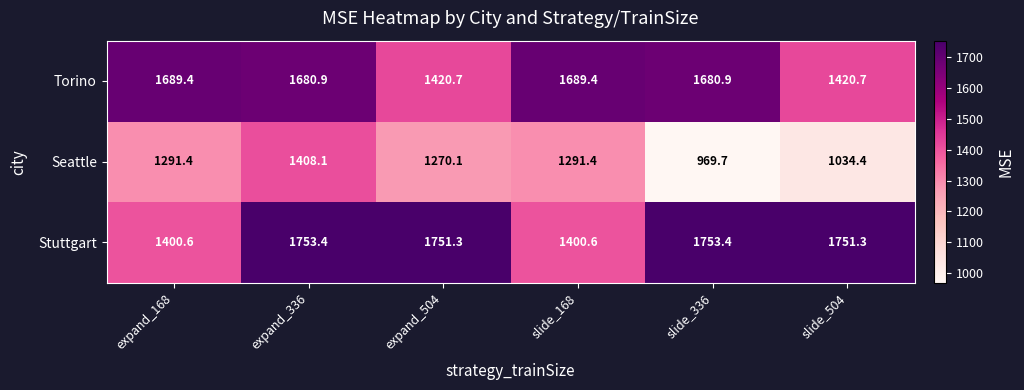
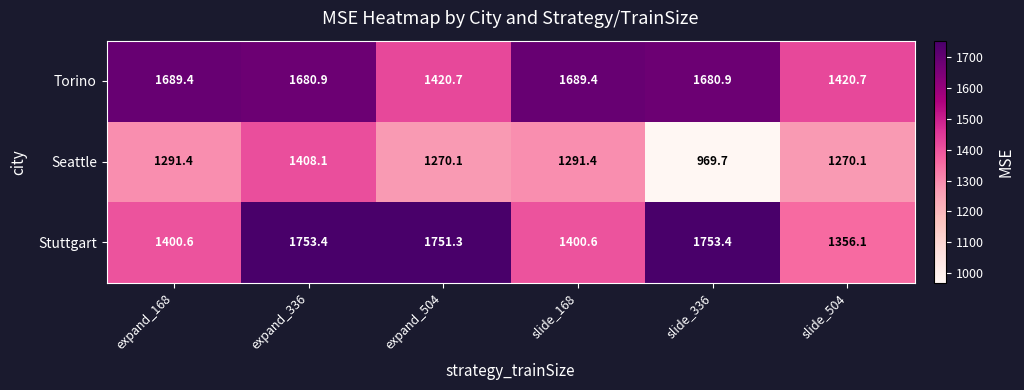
  {
    "Torino": {
      "expand_168": 1689.4,
      "expand_336": 1680.9,
      "expand_504": 1420.7,
      "slide_168": 1689.4,
      "slide_336": 1680.9,
      "slide_504": 1420.7
    },
    "Seattle": {
      "expand_168": 1291.4,
      "expand_336": 1408.1,
      "expand_504": 1270.1,
      "slide_168": 1291.4,
      "slide_336": 969.7,
-     "slide_504": 1034.4
+     "slide_504": 1270.1
    },
    "Stuttgart": {
      "expand_168": 1400.6,
      "expand_336": 1753.4,
      "expand_504": 1751.3,
      "slide_168": 1400.6,
      "slide_336": 1753.4,
-     "slide_504": 1751.3
+     "slide_504": 1356.1
    }
  }
